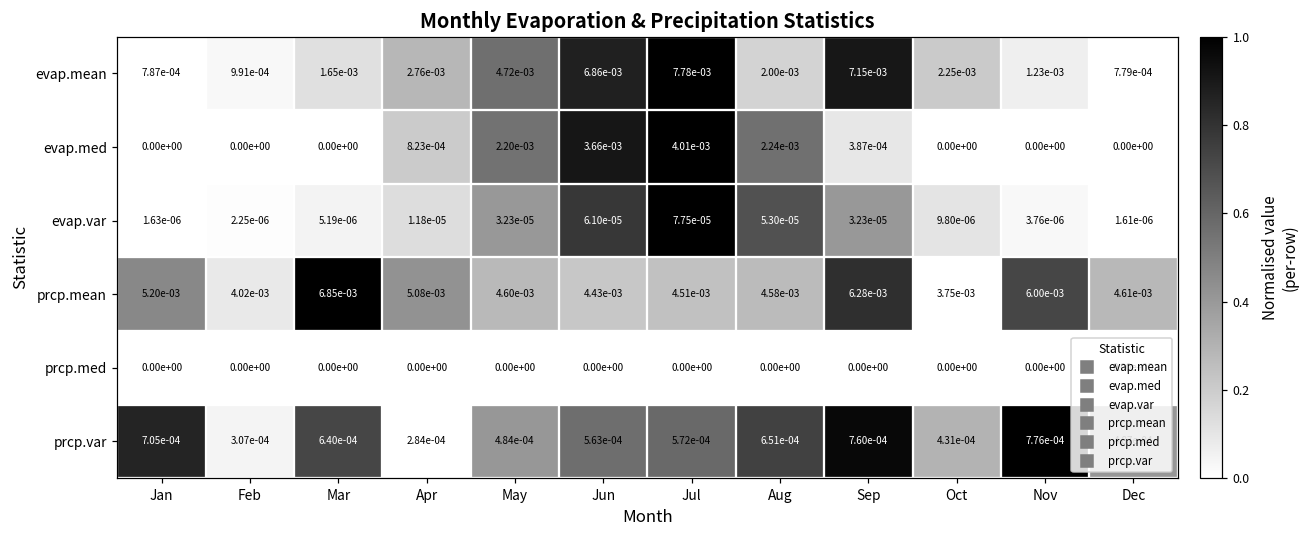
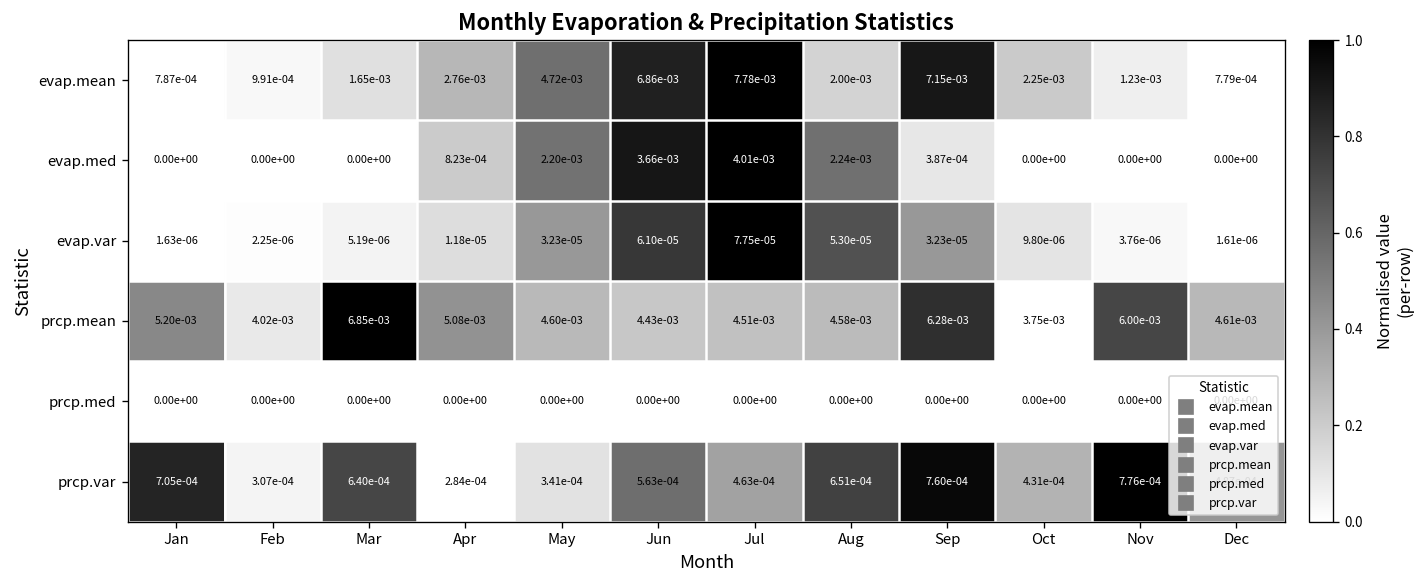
  {
    "evap.mean": {
      "Jan": "7.87e-04",
      "Feb": "9.91e-04",
      "Mar": "1.65e-03",
      "Apr": "2.76e-03",
      "May": "4.72e-03",
      "Jun": "6.86e-03",
      "Jul": "7.78e-03",
      "Aug": "2.00e-03",
      "Sep": "7.15e-03",
      "Oct": "2.25e-03",
      "Nov": "1.23e-03",
      "Dec": "7.79e-04"
    },
    "evap.med": {
      "Jan": "0.00e+00",
      "Feb": "0.00e+00",
      "Mar": "0.00e+00",
      "Apr": "8.23e-04",
      "May": "2.20e-03",
      "Jun": "3.66e-03",
      "Jul": "4.01e-03",
      "Aug": "2.24e-03",
      "Sep": "3.87e-04",
      "Oct": "0.00e+00",
      "Nov": "0.00e+00",
      "Dec": "0.00e+00"
    },
    "evap.var": {
      "Jan": "1.63e-06",
      "Feb": "2.25e-06",
      "Mar": "5.19e-06",
      "Apr": "1.18e-05",
      "May": "3.23e-05",
      "Jun": "6.10e-05",
      "Jul": "7.75e-05",
      "Aug": "5.30e-05",
      "Sep": "3.23e-05",
      "Oct": "9.80e-06",
      "Nov": "3.76e-06",
      "Dec": "1.61e-06"
    },
    "prcp.mean": {
      "Jan": "5.20e-03",
      "Feb": "4.02e-03",
      "Mar": "6.85e-03",
      "Apr": "5.08e-03",
      "May": "4.60e-03",
      "Jun": "4.43e-03",
      "Jul": "4.51e-03",
      "Aug": "4.58e-03",
      "Sep": "6.28e-03",
      "Oct": "3.75e-03",
      "Nov": "6.00e-03",
      "Dec": "4.61e-03"
    },
    "prcp.med": {
      "Jan": "0.00e+00",
      "Feb": "0.00e+00",
      "Mar": "0.00e+00",
      "Apr": "0.00e+00",
      "May": "0.00e+00",
      "Jun": "0.00e+00",
      "Jul": "0.00e+00",
      "Aug": "0.00e+00",
      "Sep": "0.00e+00",
      "Oct": "0.00e+00",
      "Nov": "0.00e+00"
    },
    "prcp.var": {
      "Jan": "7.05e-04",
      "Feb": "3.07e-04",
      "Mar": "6.40e-04",
      "Apr": "2.84e-04",
-     "May": "4.84e-04",
+     "May": "3.41e-04",
      "Jun": "5.63e-04",
-     "Jul": "5.72e-04",
+     "Jul": "4.63e-04",
      "Aug": "6.51e-04",
      "Sep": "7.60e-04",
      "Oct": "4.31e-04",
      "Nov": "7.76e-04"
    }
  }
